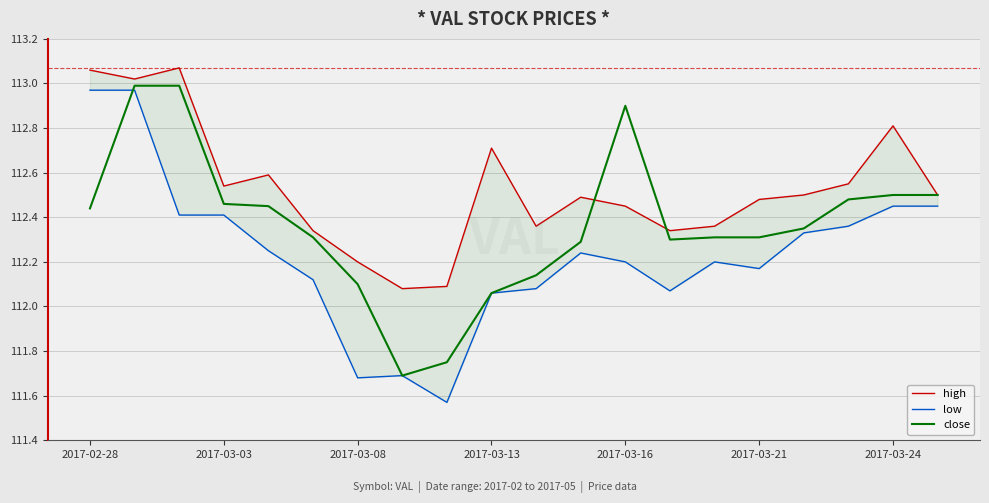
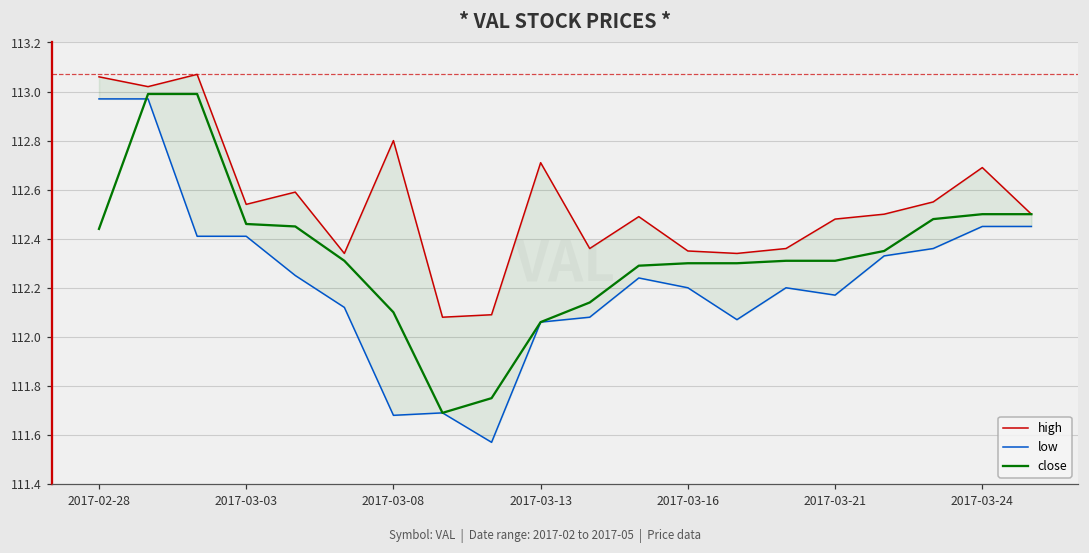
  {
    "high": {
      "2017-02-28": 113.06,
      "2017-03-03": 112.54,
-     "2017-03-08": 112.2,
+     "2017-03-08": 112.8,
      "2017-03-13": 112.71,
-     "2017-03-16": 112.45,
+     "2017-03-16": 112.35,
      "2017-03-21": 112.48,
-     "2017-03-24": 112.81
+     "2017-03-24": 112.69
    },
    "low": {
      "2017-02-28": 112.97,
      "2017-03-03": 112.41,
      "2017-03-08": 111.68,
      "2017-03-16": 112.20,
      "2017-03-21": 112.17,
      "2017-03-24": 112.45
    },
    "close": {
      "2017-02-28": 112.44,
      "2017-03-03": 112.46,
      "2017-03-08": 112.1,
-     "2017-03-16": 112.9,
+     "2017-03-16": 112.3,
      "2017-03-21": 112.3,
      "2017-03-24": 112.5
    }
  }
